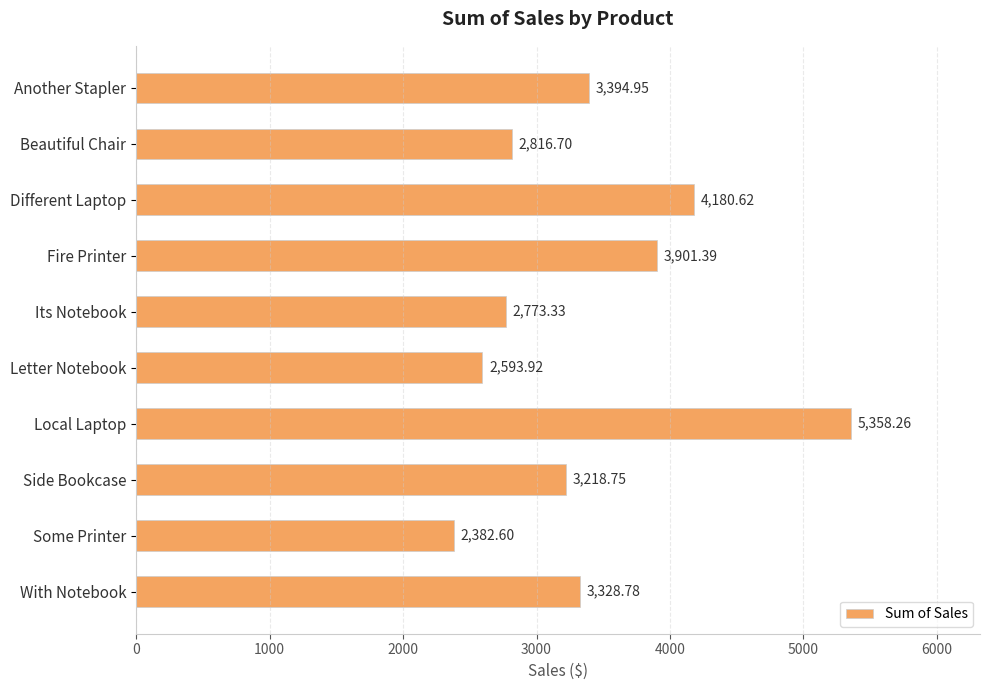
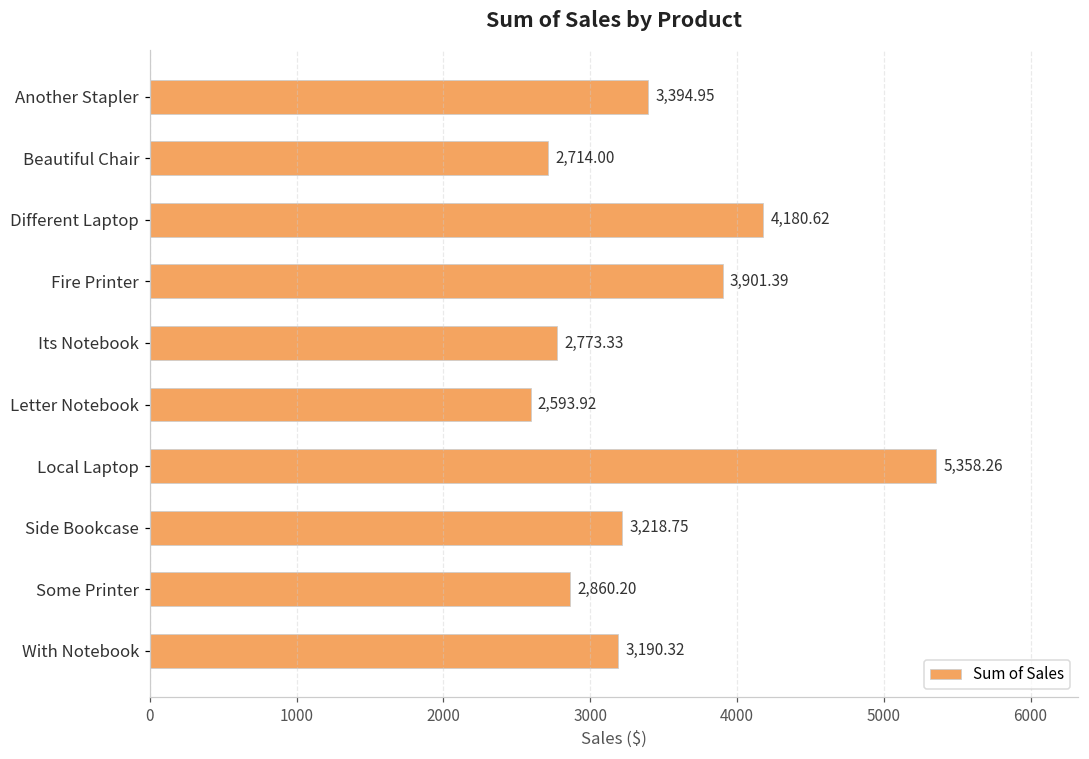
  {
    "Another Stapler": "3,394.95",
-   "Beautiful Chair": "2,816.70",
+   "Beautiful Chair": "2,714.00",
    "Different Laptop": "4,180.62",
    "Fire Printer": "3,901.39",
    "Its Notebook": "2,773.33",
    "Letter Notebook": "2,593.92",
    "Local Laptop": "5,358.26",
    "Side Bookcase": "3,218.75",
-   "Some Printer": "2,382.60",
-   "With Notebook": "3,328.78"
+   "Some Printer": "2,860.20",
+   "With Notebook": "3,190.32"
  }
